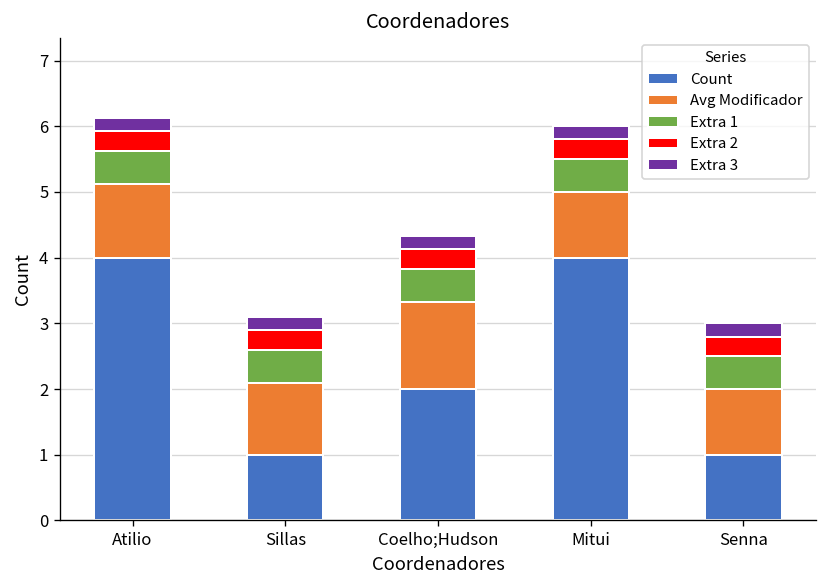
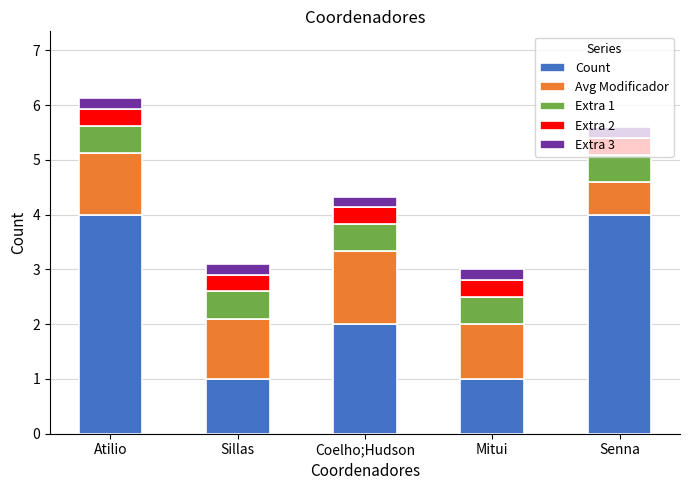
  {
    "Count": {
      "Atilio": 4,
      "Sillas": 1,
      "Coelho;Hudson": 2,
-     "Mitui": 4,
-     "Senna": 1
+     "Mitui": 1,
+     "Senna": 4
    },
    "Avg Modificador": {
      "Atilio": 1.1,
      "Sillas": 1.1,
      "Coelho;Hudson": 1.3,
      "Mitui": 1.0,
-     "Senna": 1.0
+     "Senna": 0.6
    },
    "Extra 1": {
      "Atilio": 0.5,
      "Sillas": 0.5,
      "Coelho;Hudson": 0.5,
      "Mitui": 0.5
    },
    "Extra 2": {
      "Atilio": 0.3,
      "Sillas": 0.3,
      "Coelho;Hudson": 0.3,
      "Mitui": 0.3
    },
    "Extra 3": {
      "Atilio": 0.2,
      "Sillas": 0.2,
      "Coelho;Hudson": 0.2,
      "Mitui": 0.2
    }
  }
